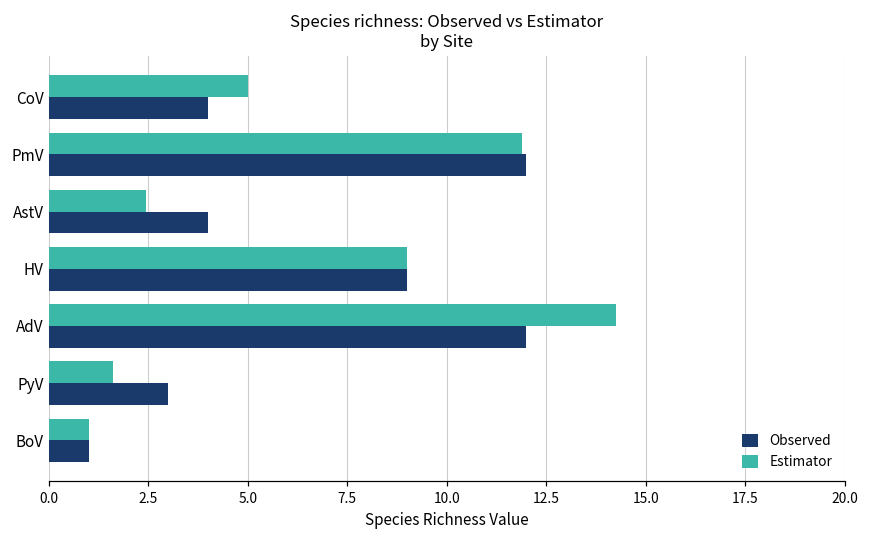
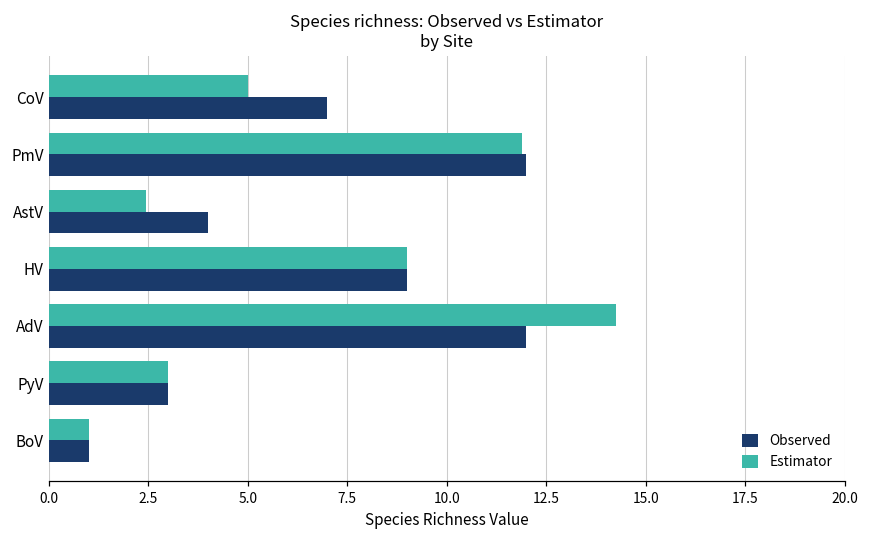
  {
    "Observed": {
-     "CoV": 4,
+     "CoV": 7,
      "PmV": 12,
      "AstV": 4,
      "HV": 9,
      "AdV": 12,
      "PyV": 3,
      "BoV": 1
    },
    "Estimator": {
      "CoV": 5.0,
      "PmV": 11.9,
      "AstV": 2.4,
      "HV": 9.0,
      "AdV": 14.2,
-     "PyV": 1.6,
+     "PyV": 3.0,
      "BoV": 1.0
    }
  }
